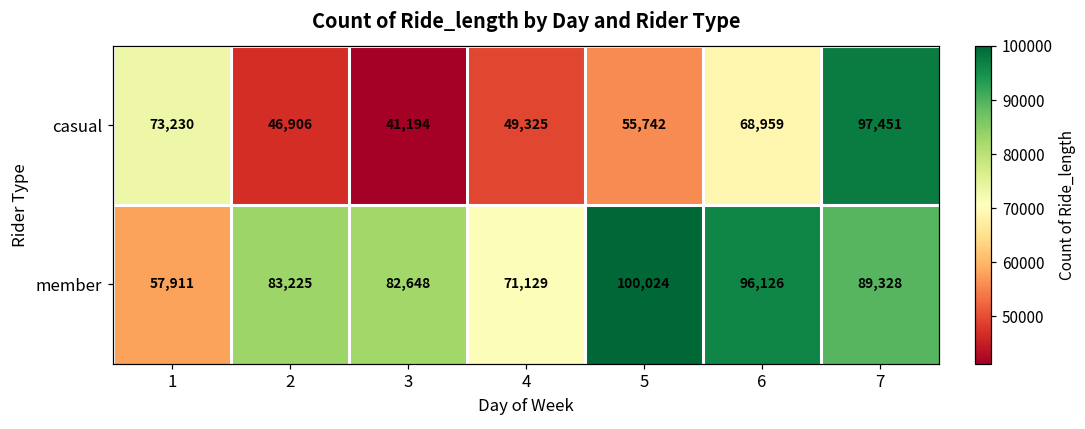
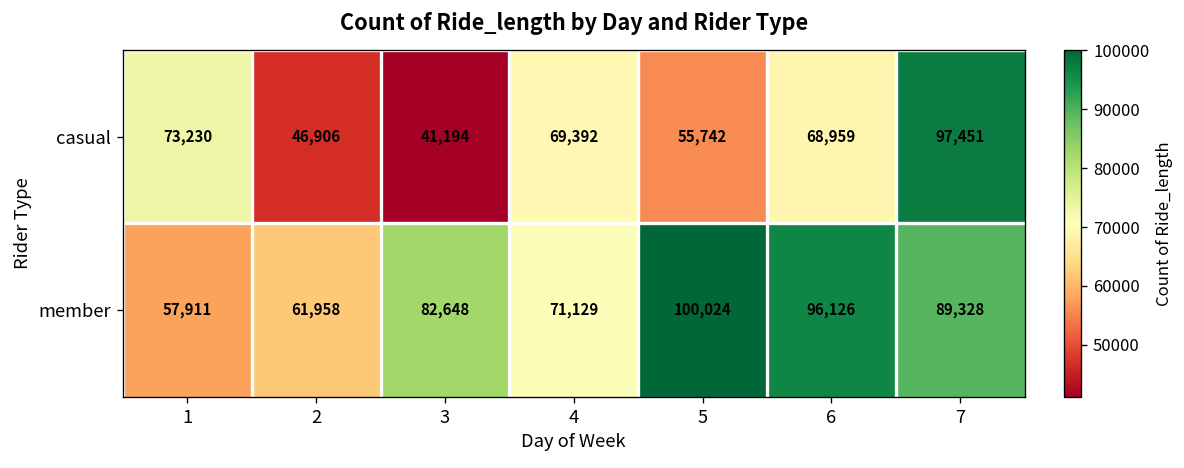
  {
    "casual": {
      "1": "73,230",
      "2": "46,906",
      "3": "41,194",
-     "4": "49,325",
+     "4": "69,392",
      "5": "55,742",
      "6": "68,959",
      "7": "97,451"
    },
    "member": {
      "1": "57,911",
-     "2": "83,225",
+     "2": "61,958",
      "3": "82,648",
      "4": "71,129",
      "5": "100,024",
      "6": "96,126",
      "7": "89,328"
    }
  }
